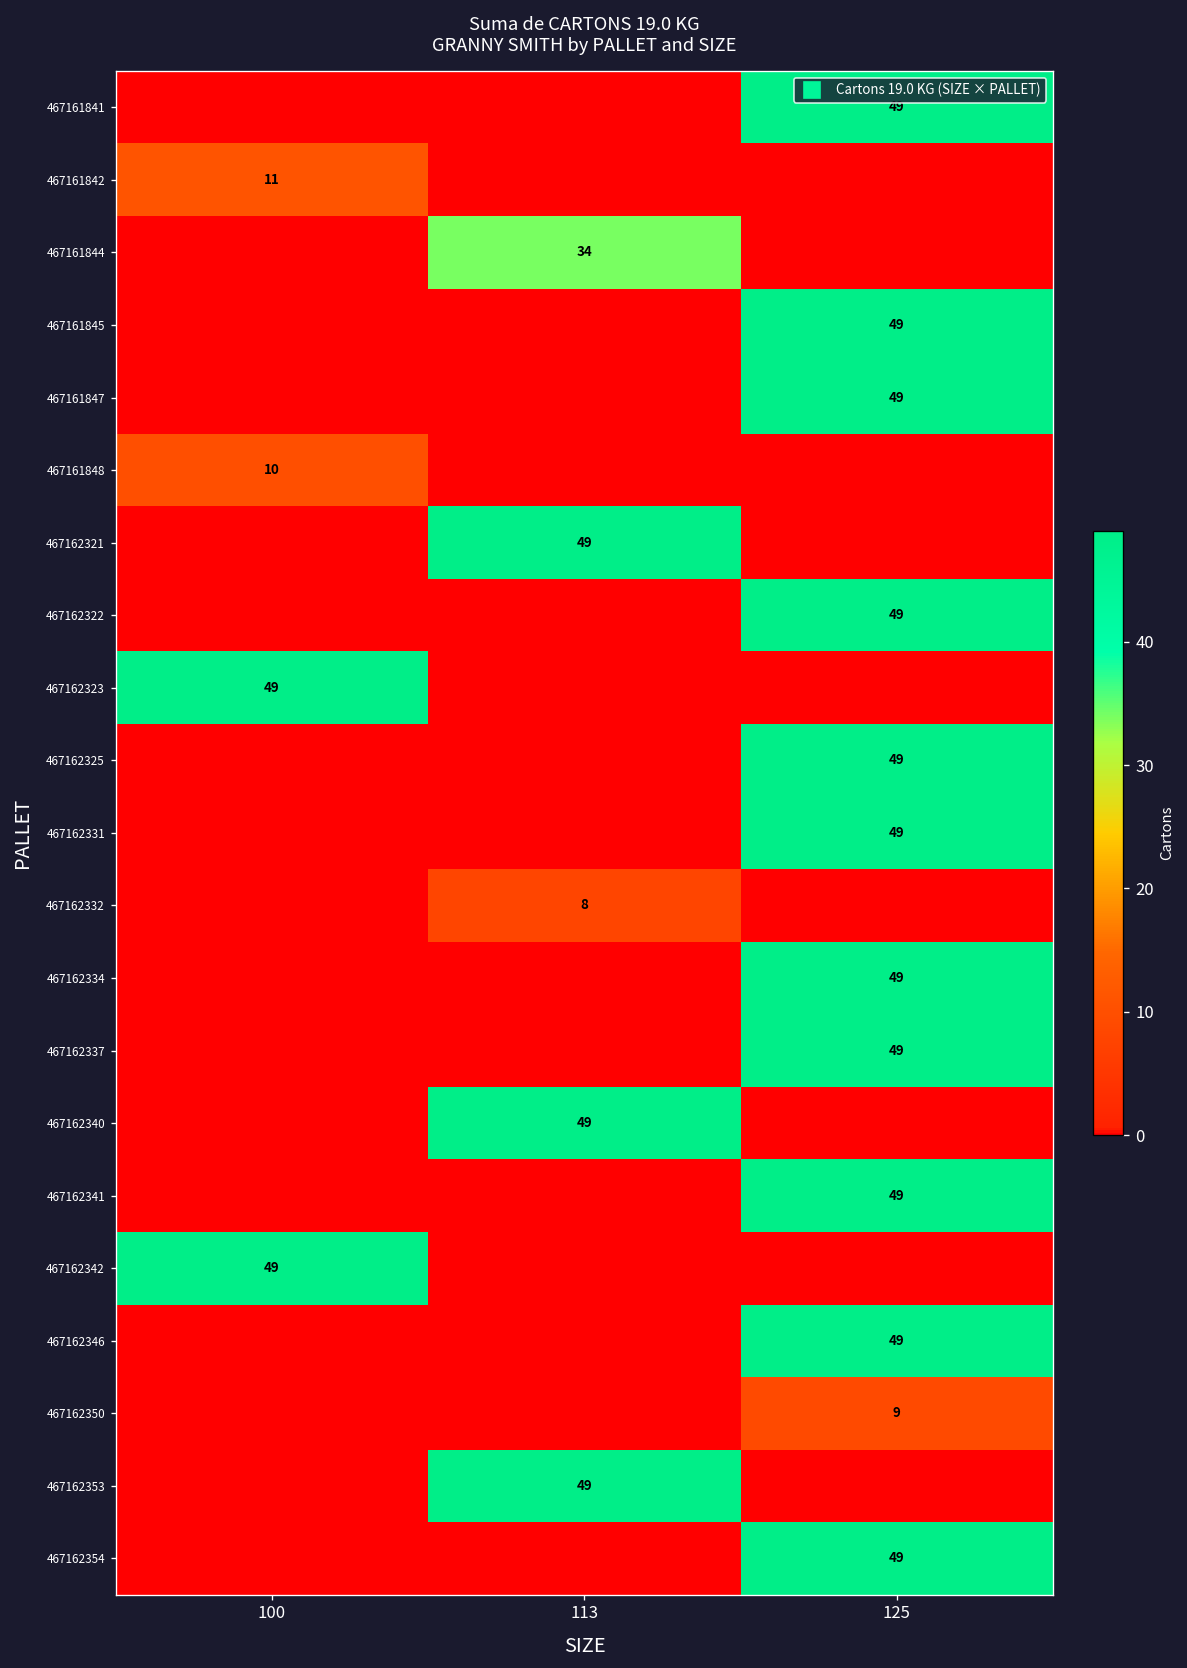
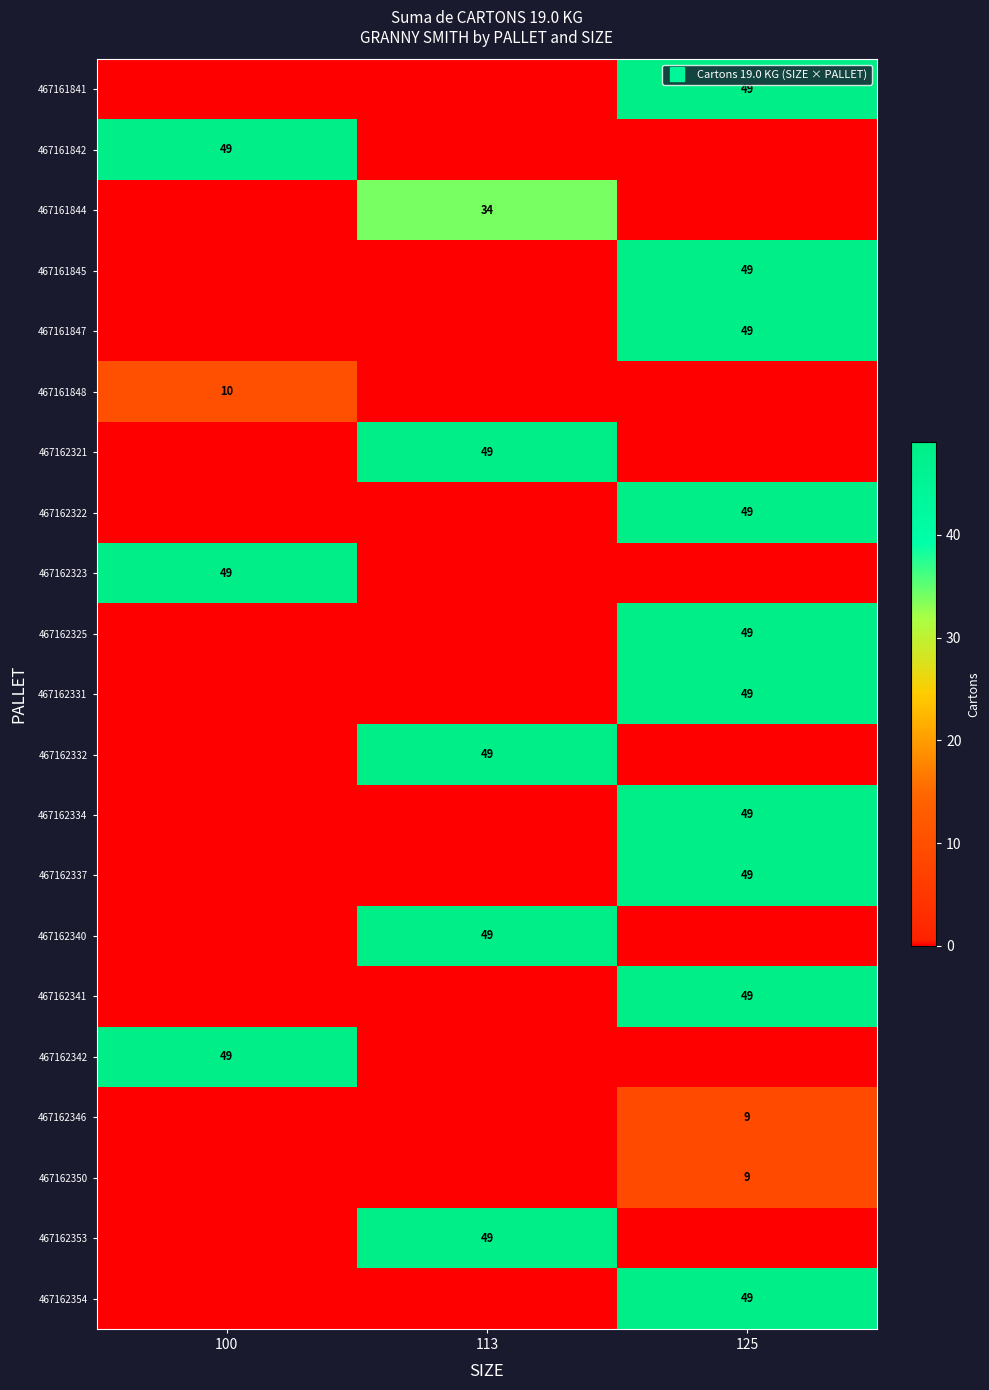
  {
    "467161842": {
-     "100": 11
+     "100": 49
    },
    "467161844": {
      "113": 34
    },
    "467161845": {
      "125": 49
    },
    "467161847": {
      "125": 49
    },
    "467161848": {
      "100": 10
    },
    "467162321": {
      "113": 49
    },
    "467162322": {
      "125": 49
    },
    "467162323": {
      "100": 49
    },
    "467162325": {
      "125": 49
    },
    "467162331": {
      "125": 49
    },
    "467162332": {
-     "113": 8
+     "113": 49
    },
    "467162334": {
      "125": 49
    },
    "467162337": {
      "125": 49
    },
    "467162340": {
      "113": 49
    },
    "467162341": {
      "125": 49
    },
    "467162342": {
      "100": 49
    },
    "467162346": {
-     "125": 49
+     "125": 9
    },
    "467162350": {
      "125": 9
    },
    "467162353": {
      "113": 49
    },
    "467162354": {
      "125": 49
    }
  }
